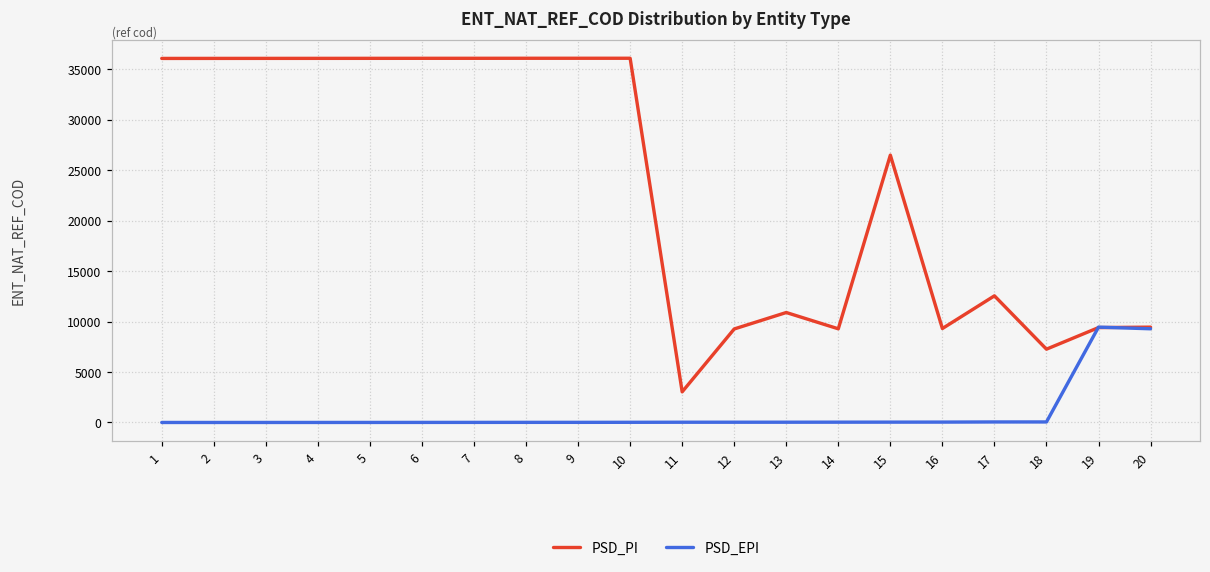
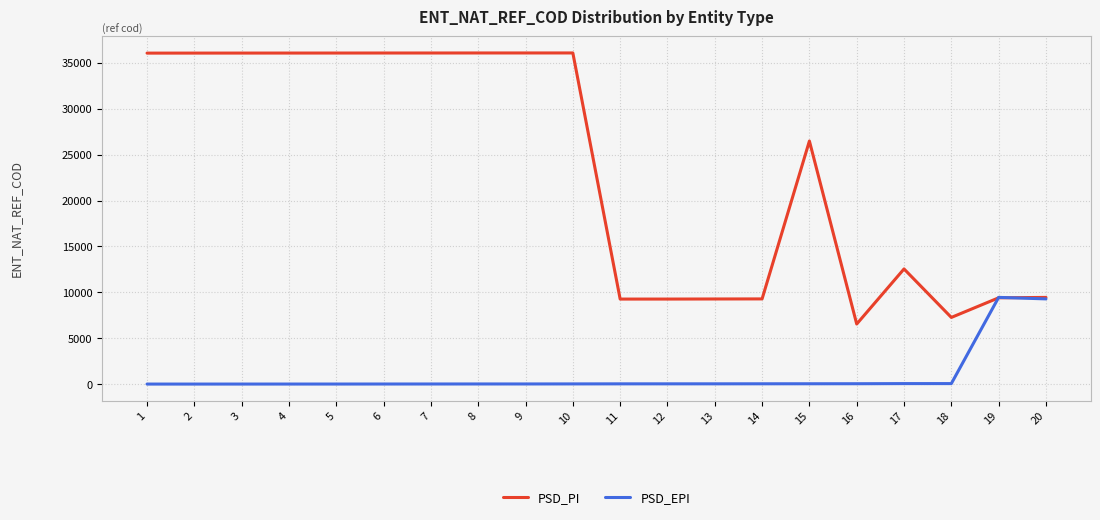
  {
    "PSD_PI": {
      "1": 36000,
      "2": 36000,
      "3": 36000,
      "4": 36000,
      "5": 36000,
      "6": 36000,
      "7": 36000,
      "8": 36000,
      "9": 36000,
      "10": 36000,
-     "11": 3000,
+     "11": 9000,
      "12": 9000,
-     "13": 11000,
+     "13": 9000,
      "14": 9000,
      "15": 26000,
-     "16": 9000,
+     "16": 7000,
      "17": 13000,
      "18": 7000
    },
    "PSD_EPI": {
      "1": 0,
      "2": 0,
      "3": 0,
      "4": 0,
      "5": 0,
      "6": 0,
      "7": 0,
      "8": 0,
      "9": 0,
      "10": 0,
      "11": 0,
      "12": 0,
      "13": 0,
      "14": 0,
      "15": 0,
      "16": 0,
      "17": 0,
      "18": 0
    }
  }
